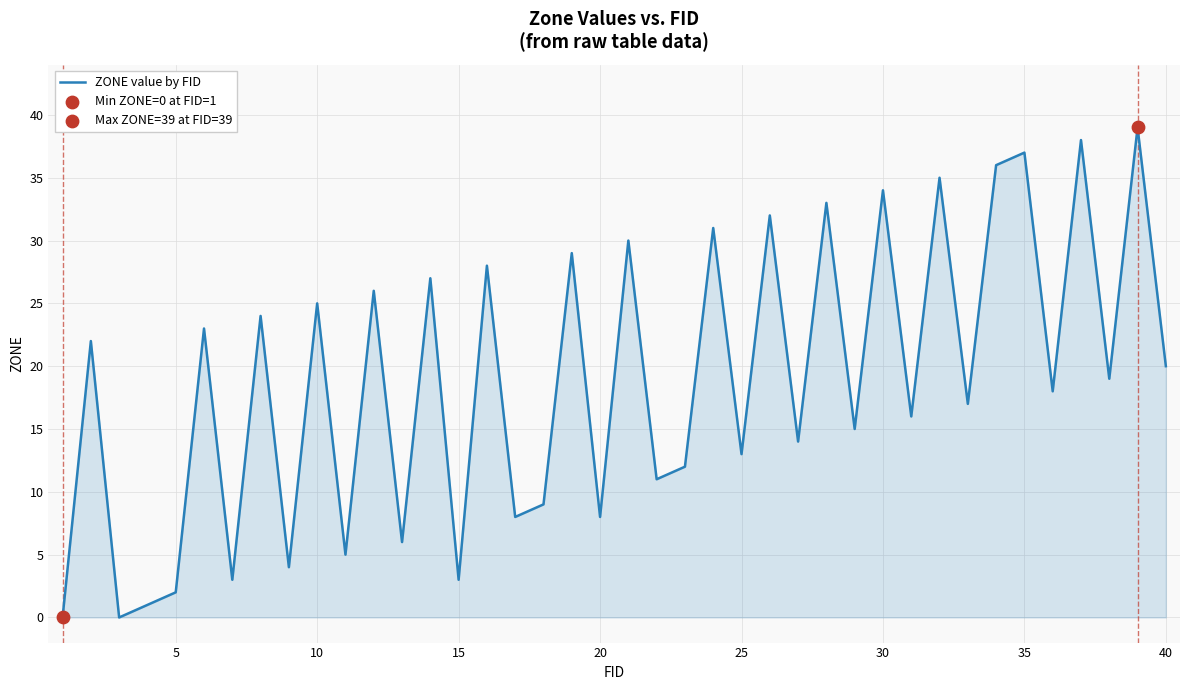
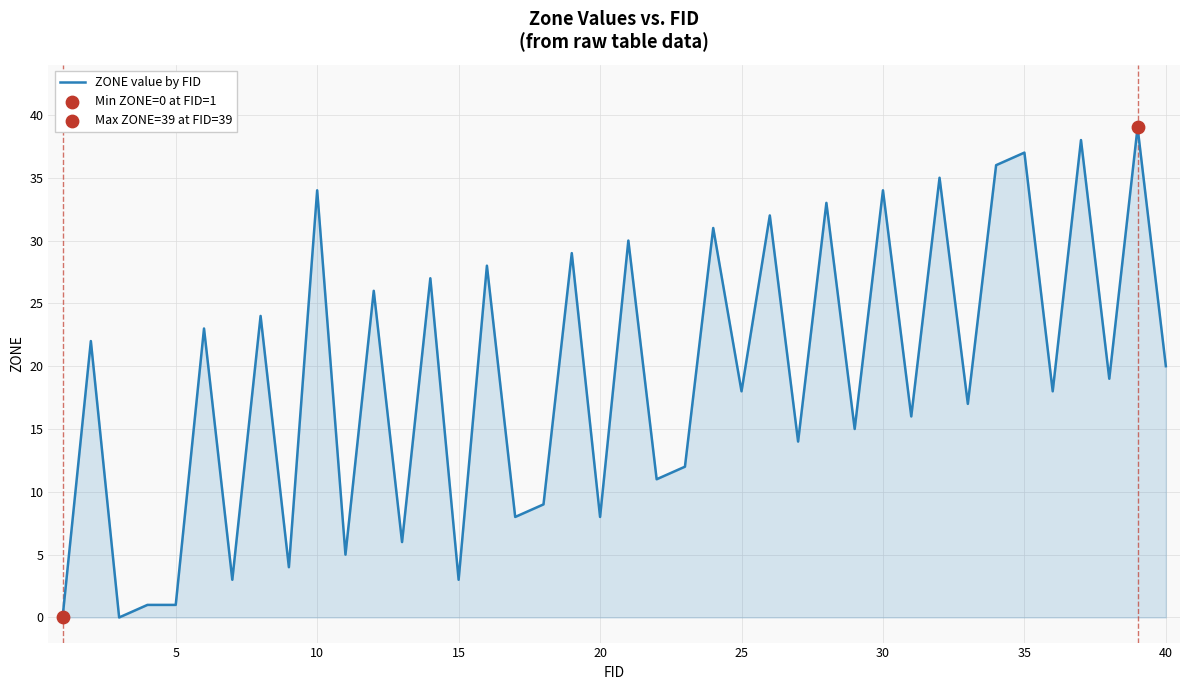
  {
    "ZONE value by FID": {
-     "5": 2,
-     "10": 25,
+     "5": 1,
+     "10": 34,
      "15": 3,
      "20": 8,
-     "25": 13,
+     "25": 18,
      "30": 34,
      "35": 37,
      "40": 20
    }
  }
